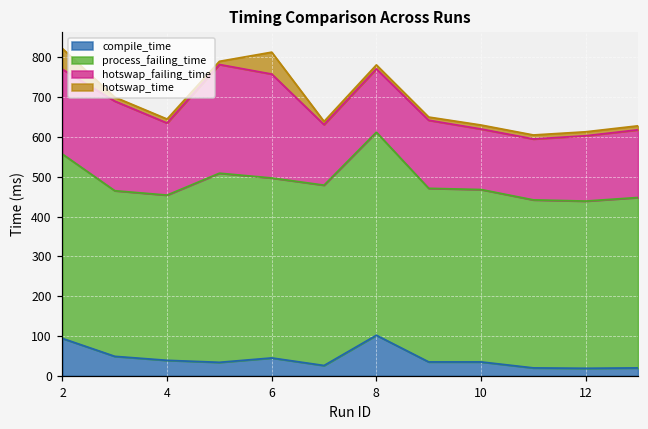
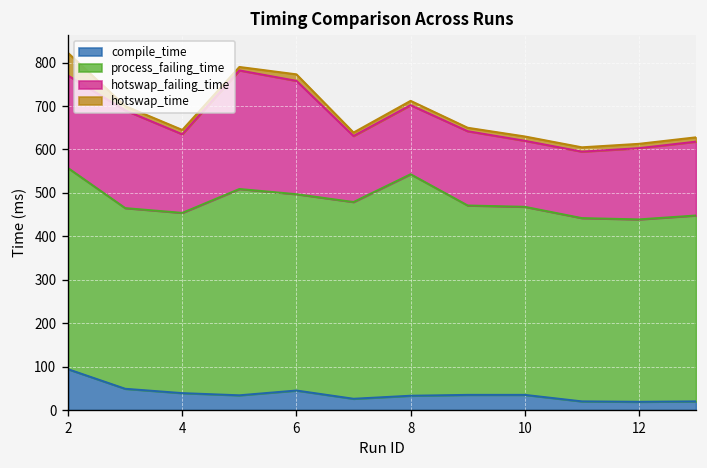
  {
    "compile_time": {
      "2": 90,
      "4": 40,
      "6": 50,
-     "8": 100,
+     "8": 30,
      "10": 40,
      "12": 20
    },
    "process_failing_time": {
      "2": 460,
      "4": 420,
      "6": 450,
      "8": 510,
      "10": 430,
      "12": 420
    },
    "hotswap_failing_time": {
      "2": 210,
      "4": 180,
      "6": 260,
      "8": 160,
      "10": 150,
      "12": 160
    },
    "hotswap_time": {
      "2": 50,
      "4": 10,
-     "6": 60,
+     "6": 20,
      "8": 10,
      "10": 10,
      "12": 10
    }
  }
